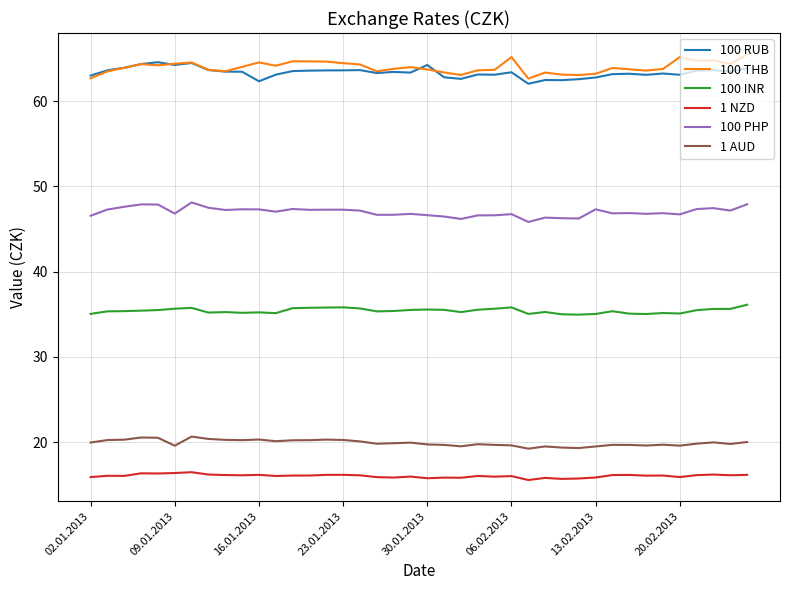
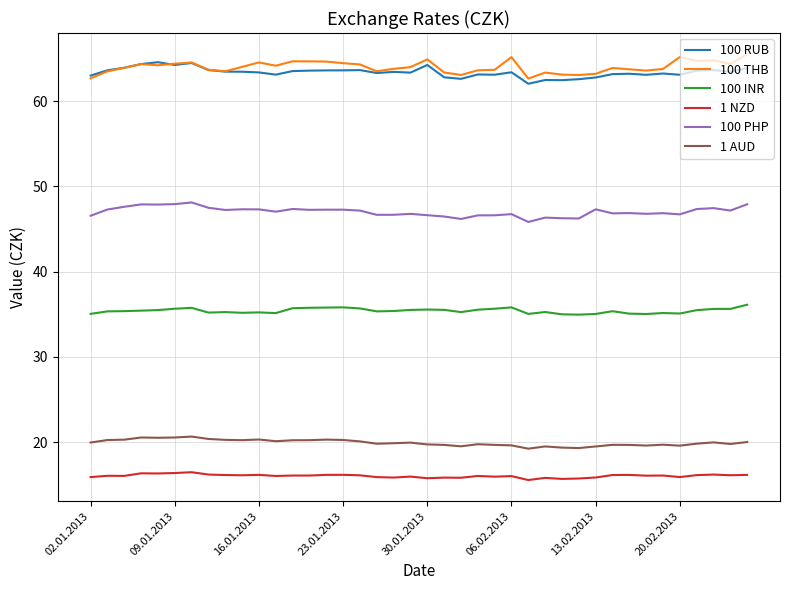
  {
    "100 RUB": {
      "02.01.2013": 63,
-     "16.01.2013": 62,
+     "16.01.2013": 63,
      "23.01.2013": 64,
      "30.01.2013": 64,
      "06.02.2013": 63,
      "13.02.2013": 63
    },
    "100 THB": {
      "02.01.2013": 63,
      "16.01.2013": 65,
      "23.01.2013": 64,
-     "30.01.2013": 64,
+     "30.01.2013": 65,
      "06.02.2013": 65,
      "13.02.2013": 63
    },
    "100 INR": {
      "02.01.2013": 35,
      "09.01.2013": 36,
      "16.01.2013": 35,
      "23.01.2013": 36,
      "30.01.2013": 36,
      "06.02.2013": 36,
      "13.02.2013": 35,
      "20.02.2013": 35
    },
    "1 NZD": {
      "02.01.2013": 16,
      "09.01.2013": 16,
      "16.01.2013": 16,
      "23.01.2013": 16,
      "30.01.2013": 16,
      "06.02.2013": 16,
      "13.02.2013": 16,
      "20.02.2013": 16
    },
    "100 PHP": {
      "02.01.2013": 47,
-     "09.01.2013": 47,
+     "09.01.2013": 48,
      "16.01.2013": 47,
      "23.01.2013": 47,
      "30.01.2013": 47,
      "06.02.2013": 47,
      "13.02.2013": 47,
      "20.02.2013": 47
    },
    "1 AUD": {
      "02.01.2013": 20,
-     "09.01.2013": 20,
+     "09.01.2013": 21,
      "16.01.2013": 20,
      "23.01.2013": 20,
      "30.01.2013": 20,
      "06.02.2013": 20,
      "13.02.2013": 20,
      "20.02.2013": 20
    }
  }
